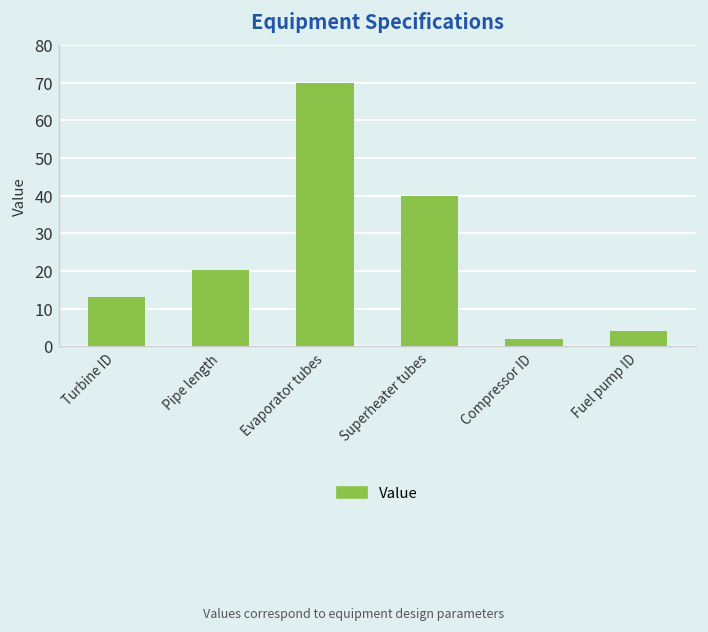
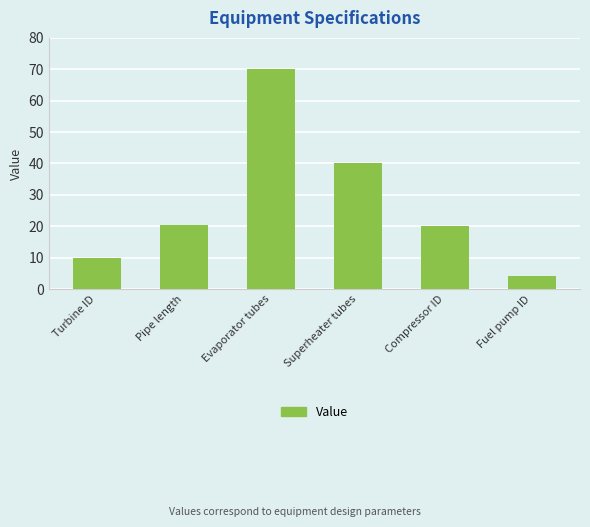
  {
-   "Turbine ID": 13,
+   "Turbine ID": 10,
    "Pipe length": 20,
    "Evaporator tubes": 70,
    "Superheater tubes": 40,
-   "Compressor ID": 2,
+   "Compressor ID": 20,
    "Fuel pump ID": 4
  }
